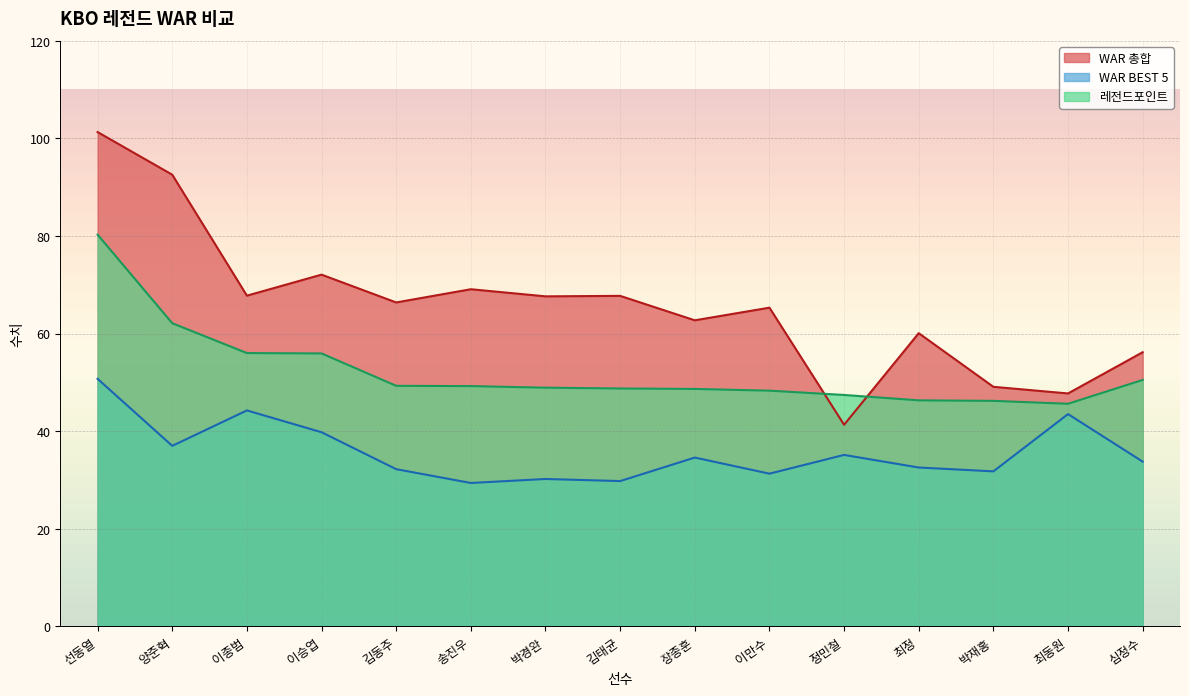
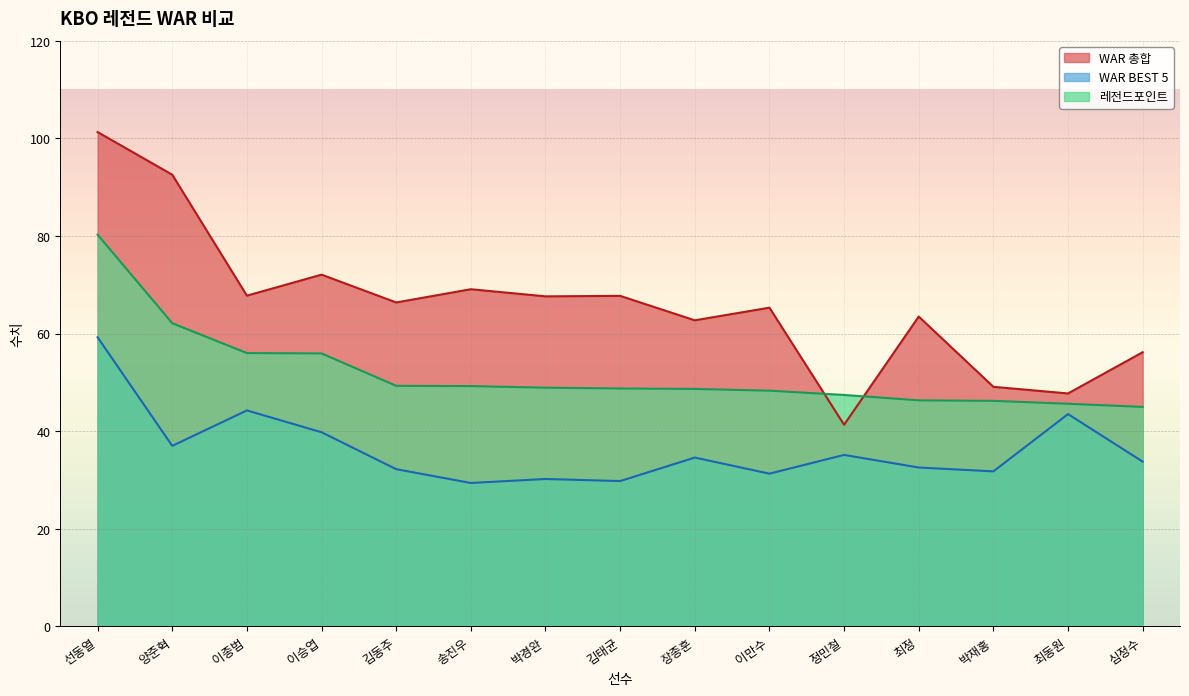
  {
    "WAR 총합": {
      "선동열": 101,
      "양준혁": 93,
      "이종범": 68,
      "이승엽": 72,
      "김동주": 66,
      "송진우": 69,
      "박경완": 68,
      "김태균": 68,
      "장종훈": 63,
      "이만수": 65,
      "정민철": 41,
-     "최정": 60,
+     "최정": 63,
      "박재홍": 49,
      "최동원": 48,
      "심정수": 56
    },
    "WAR BEST 5": {
-     "선동열": 51,
+     "선동열": 59,
      "양준혁": 37,
      "이종범": 44,
      "이승엽": 40,
      "김동주": 32,
      "송진우": 29,
      "박경완": 30,
      "김태균": 30,
      "장종훈": 35,
      "이만수": 31,
      "정민철": 35,
      "최정": 33,
      "박재홍": 32,
      "최동원": 43,
      "심정수": 34
    },
    "레전드포인트": {
      "선동열": 80,
      "양준혁": 62,
      "이종범": 56,
      "이승엽": 56,
      "김동주": 49,
      "송진우": 49,
      "박경완": 49,
      "김태균": 49,
      "장종훈": 49,
      "이만수": 48,
      "정민철": 47,
      "최정": 46,
      "박재홍": 46,
      "최동원": 46,
-     "심정수": 50
+     "심정수": 45
    }
  }
